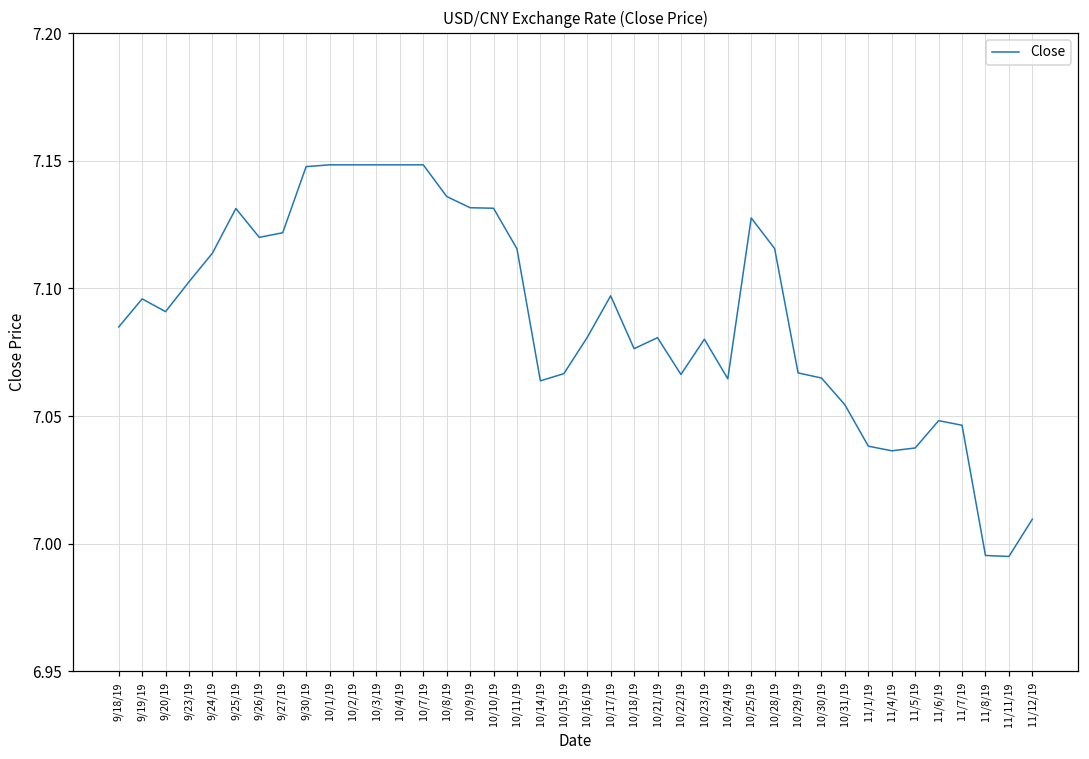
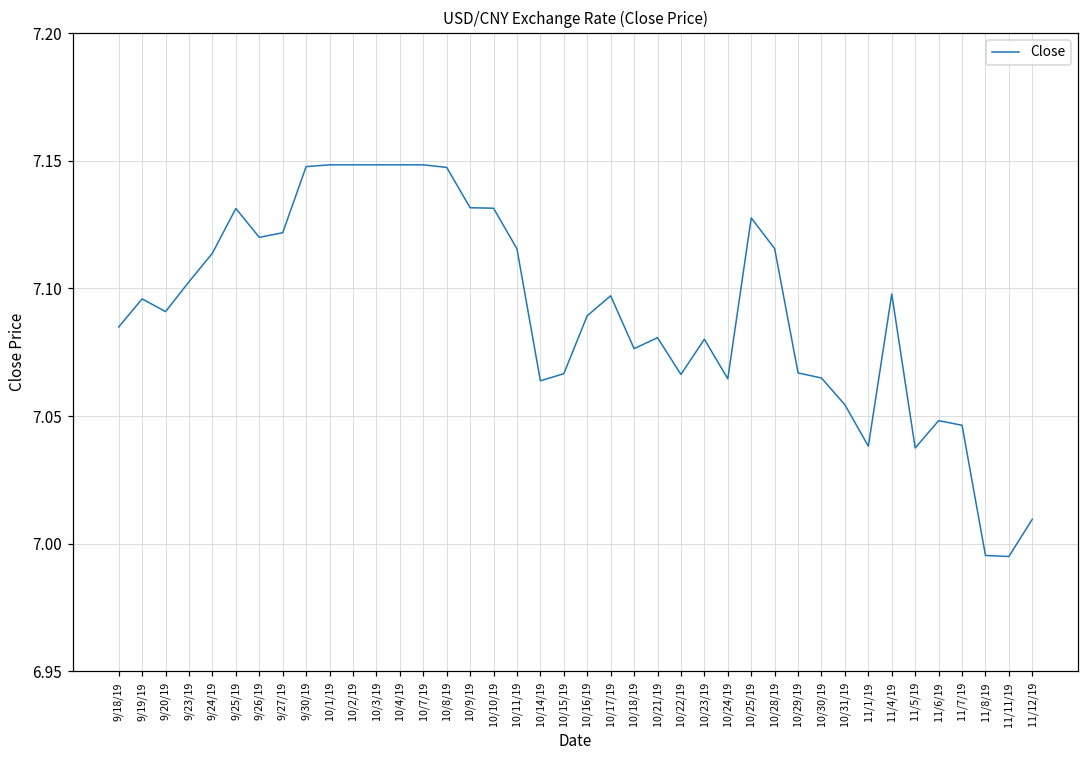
  {
    "9/18/19": 7.085,
    "9/19/19": 7.096,
    "9/20/19": 7.091,
    "9/23/19": 7.103,
    "9/24/19": 7.114,
    "9/25/19": 7.131,
    "9/26/19": 7.120,
    "9/27/19": 7.122,
    "9/30/19": 7.148,
    "10/1/19": 7.148,
    "10/2/19": 7.148,
    "10/3/19": 7.148,
    "10/4/19": 7.148,
    "10/7/19": 7.148,
-   "10/8/19": 7.136,
+   "10/8/19": 7.147,
    "10/9/19": 7.132,
    "10/10/19": 7.131,
    "10/11/19": 7.116,
    "10/14/19": 7.064,
    "10/15/19": 7.067,
-   "10/16/19": 7.081,
+   "10/16/19": 7.089,
    "10/17/19": 7.097,
    "10/18/19": 7.076,
    "10/21/19": 7.081,
    "10/22/19": 7.066,
    "10/23/19": 7.080,
    "10/24/19": 7.065,
    "10/25/19": 7.128,
    "10/28/19": 7.116,
    "10/29/19": 7.067,
    "10/30/19": 7.065,
    "10/31/19": 7.054,
    "11/1/19": 7.038,
-   "11/4/19": 7.036,
+   "11/4/19": 7.098,
    "11/5/19": 7.038,
    "11/6/19": 7.048,
    "11/7/19": 7.046,
    "11/8/19": 6.995,
    "11/11/19": 6.995,
    "11/12/19": 7.010
  }
